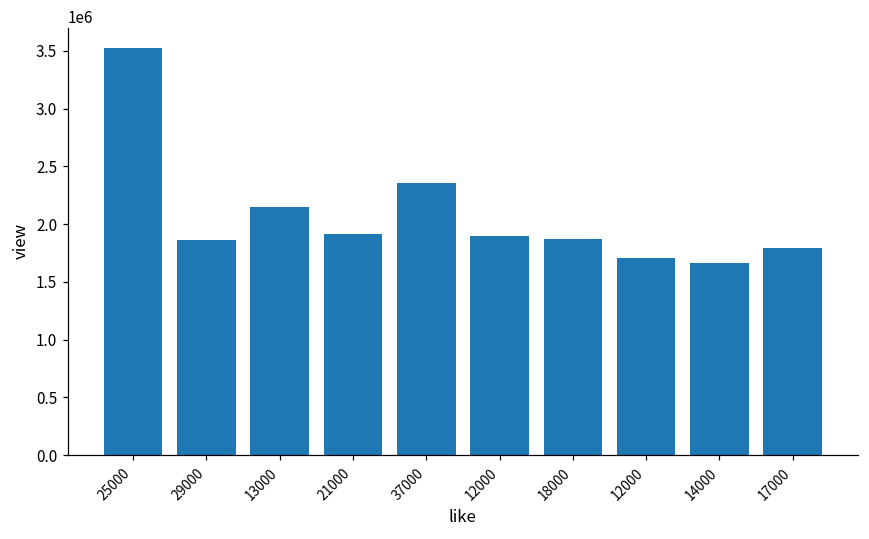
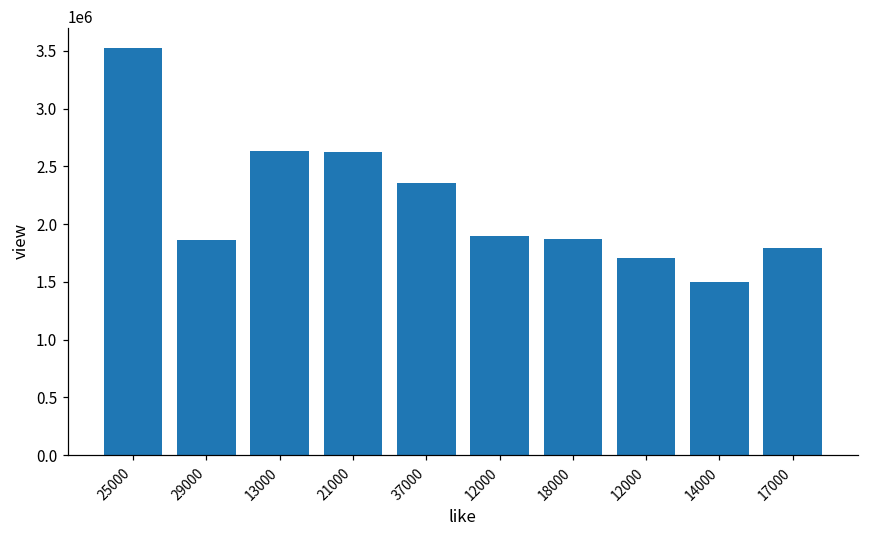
  {
    "25000": 3520000,
    "29000": 1860000,
-   "13000": 2150000,
-   "21000": 1920000,
+   "13000": 2630000,
+   "21000": 2620000,
    "37000": 2350000,
    "18000": 1870000,
-   "14000": 1660000,
+   "14000": 1500000,
    "17000": 1790000
  }
